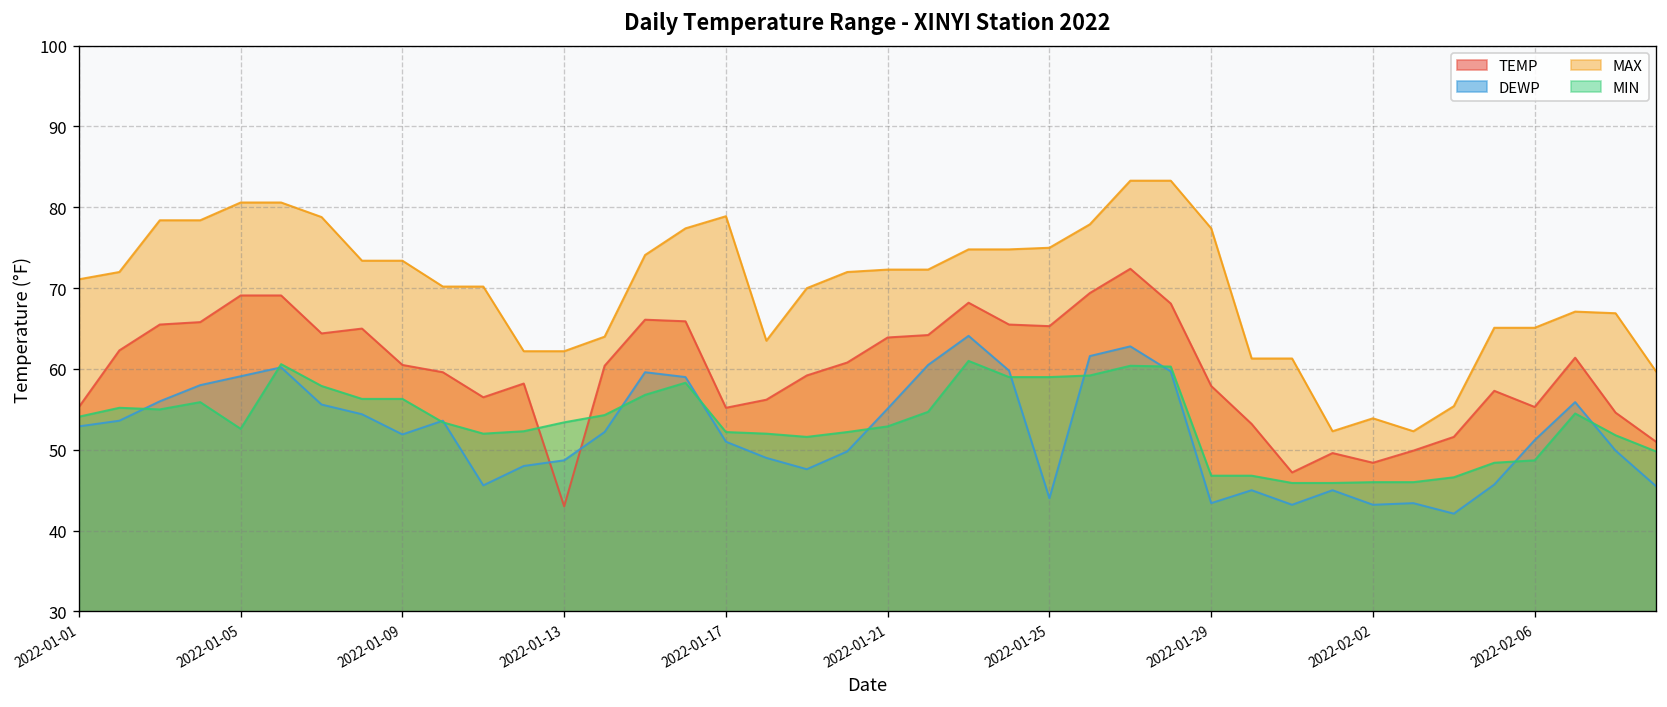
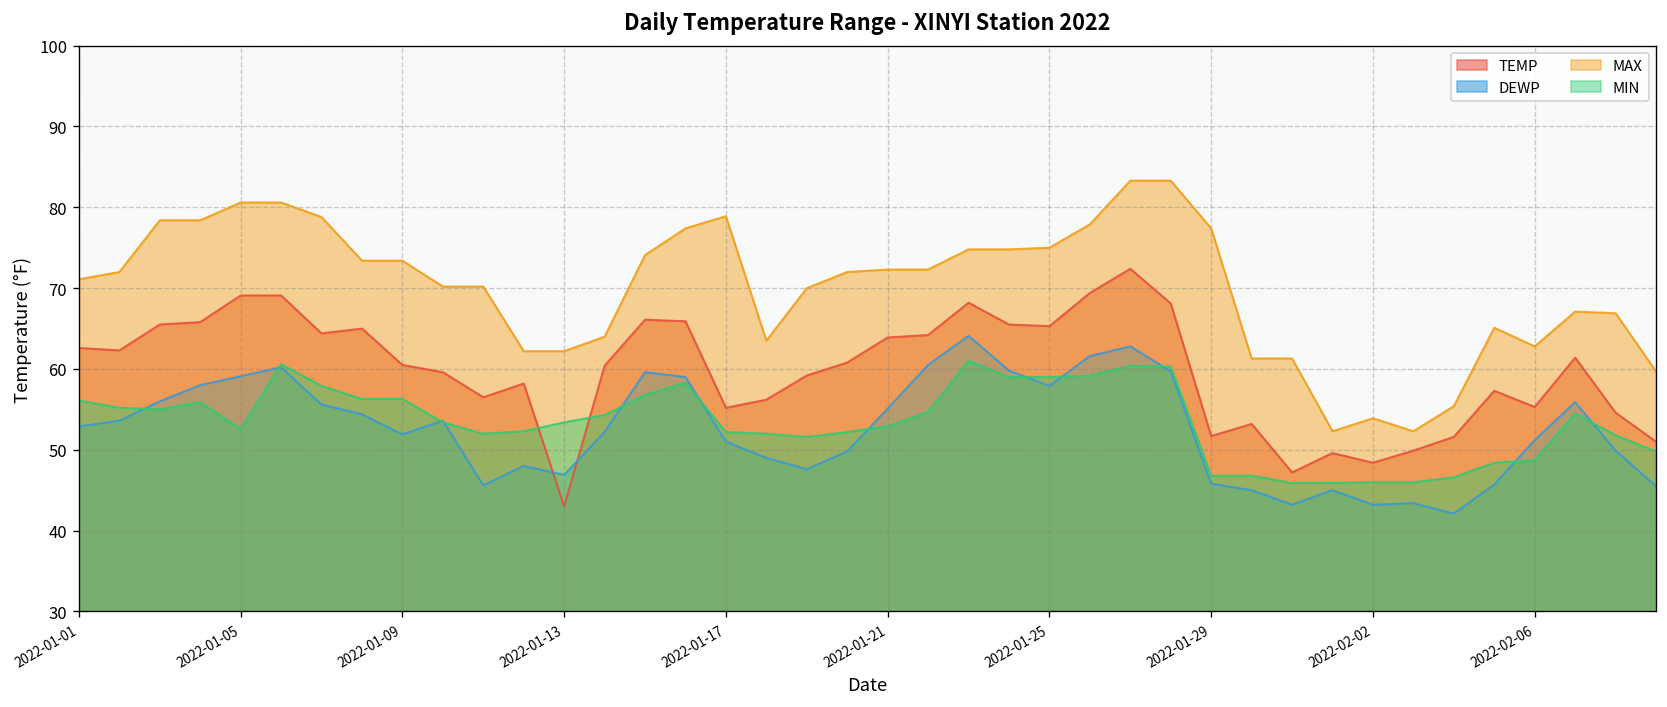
  {
    "TEMP": {
-     "2022-01-01": 55,
+     "2022-01-01": 63,
      "2022-01-05": 69,
      "2022-01-09": 61,
      "2022-01-13": 43,
      "2022-01-17": 55,
      "2022-01-21": 64,
      "2022-01-25": 65,
-     "2022-01-29": 58,
+     "2022-01-29": 52,
      "2022-02-02": 48,
      "2022-02-06": 55
    },
    "DEWP": {
      "2022-01-01": 53,
      "2022-01-05": 59,
      "2022-01-09": 52,
-     "2022-01-13": 49,
+     "2022-01-13": 47,
      "2022-01-17": 51,
      "2022-01-21": 55,
-     "2022-01-25": 44,
-     "2022-01-29": 43,
+     "2022-01-25": 58,
+     "2022-01-29": 46,
      "2022-02-02": 43,
      "2022-02-06": 51
    },
    "MAX": {
      "2022-01-01": 71,
      "2022-01-05": 81,
      "2022-01-09": 73,
      "2022-01-13": 62,
      "2022-01-17": 79,
      "2022-01-21": 72,
      "2022-01-25": 75,
      "2022-01-29": 77,
      "2022-02-02": 54,
-     "2022-02-06": 65
+     "2022-02-06": 63
    },
    "MIN": {
-     "2022-01-01": 54,
+     "2022-01-01": 56,
      "2022-01-05": 53,
      "2022-01-09": 56,
      "2022-01-13": 53,
      "2022-01-17": 52,
      "2022-01-21": 53,
      "2022-01-25": 59,
      "2022-01-29": 47,
      "2022-02-02": 46,
      "2022-02-06": 49
    }
  }
